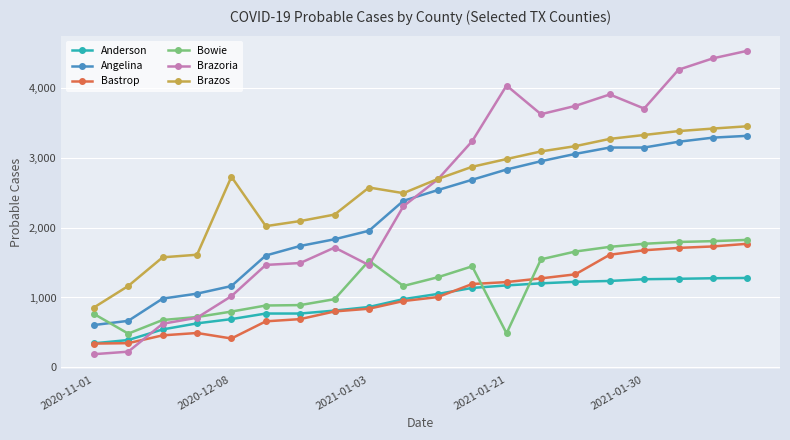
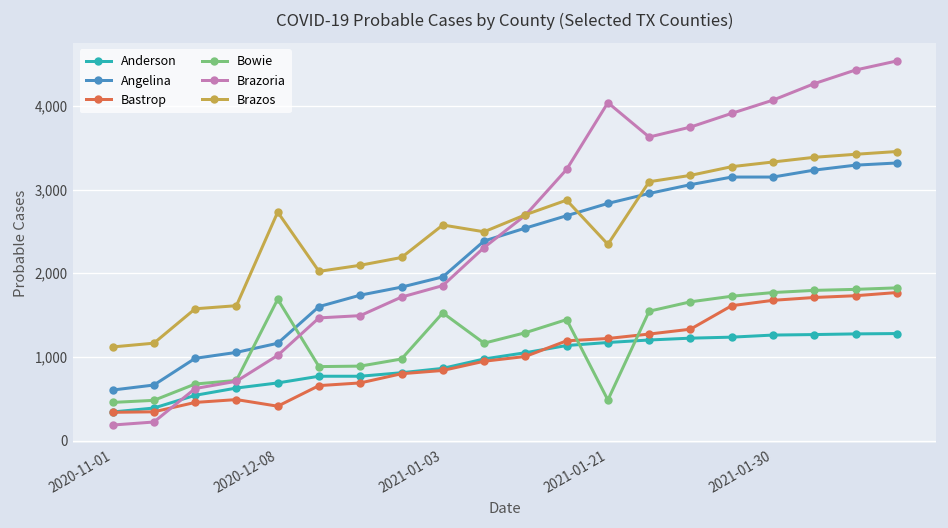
  {
    "Bastrop": {
      "2020-12-08": "400",
      "2021-01-21": "1,200",
      "2021-01-30": "1,700"
    },
    "Bowie": {
-     "2020-11-01": "800",
-     "2020-12-08": "800",
+     "2020-11-01": "500",
+     "2020-12-08": "1,700",
      "2021-01-03": "1,500",
      "2021-01-21": "500",
      "2021-01-30": "1,800"
    },
    "Brazoria": {
      "2020-11-01": "200",
      "2020-12-08": "1,000",
-     "2021-01-03": "1,500",
+     "2021-01-03": "1,900",
      "2021-01-21": "4,000",
-     "2021-01-30": "3,700"
+     "2021-01-30": "4,100"
    },
    "Brazos": {
-     "2020-11-01": "900",
+     "2020-11-01": "1,100",
      "2020-12-08": "2,700",
      "2021-01-03": "2,600",
-     "2021-01-21": "3,000",
+     "2021-01-21": "2,300",
      "2021-01-30": "3,300"
    }
  }
